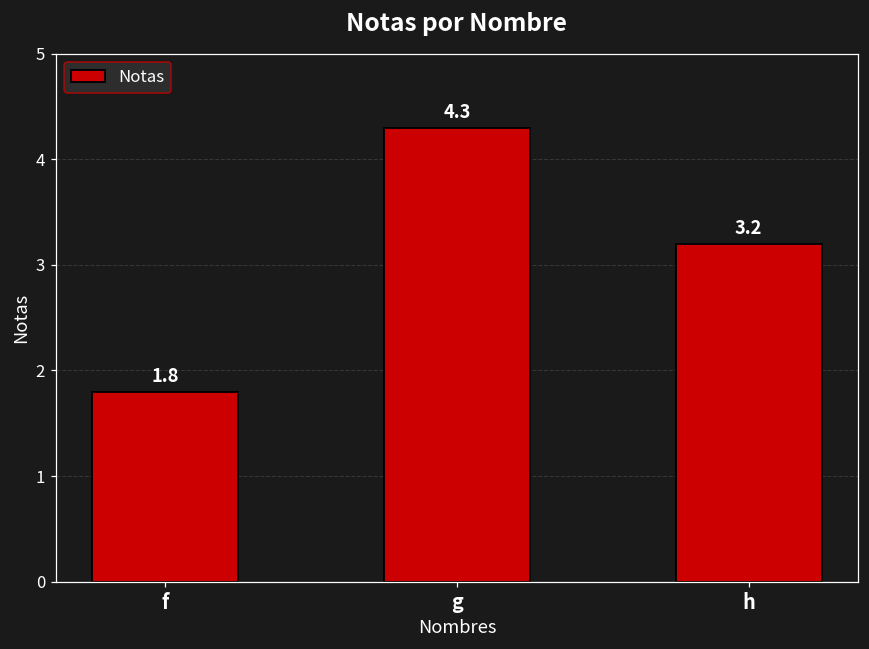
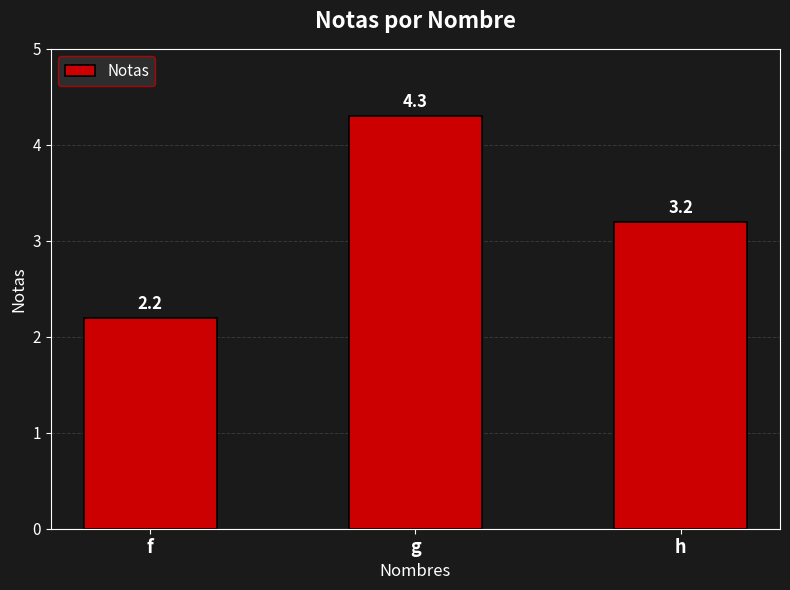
  {
-   "f": 1.8,
+   "f": 2.2,
    "g": 4.3,
    "h": 3.2
  }
